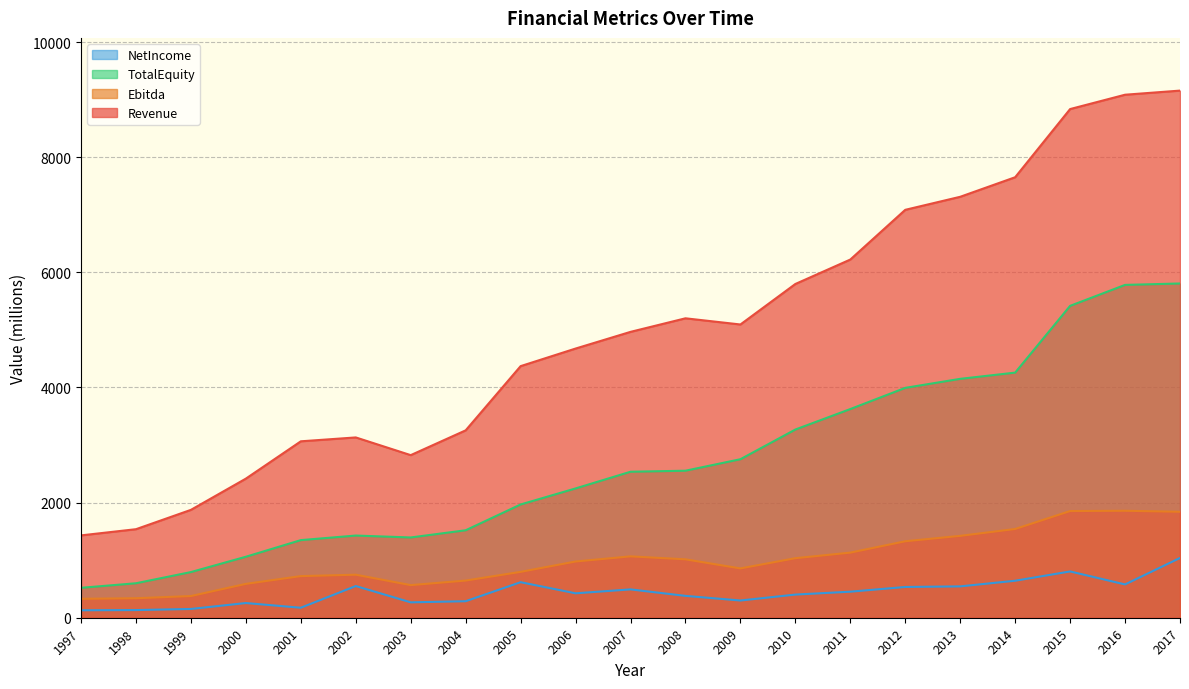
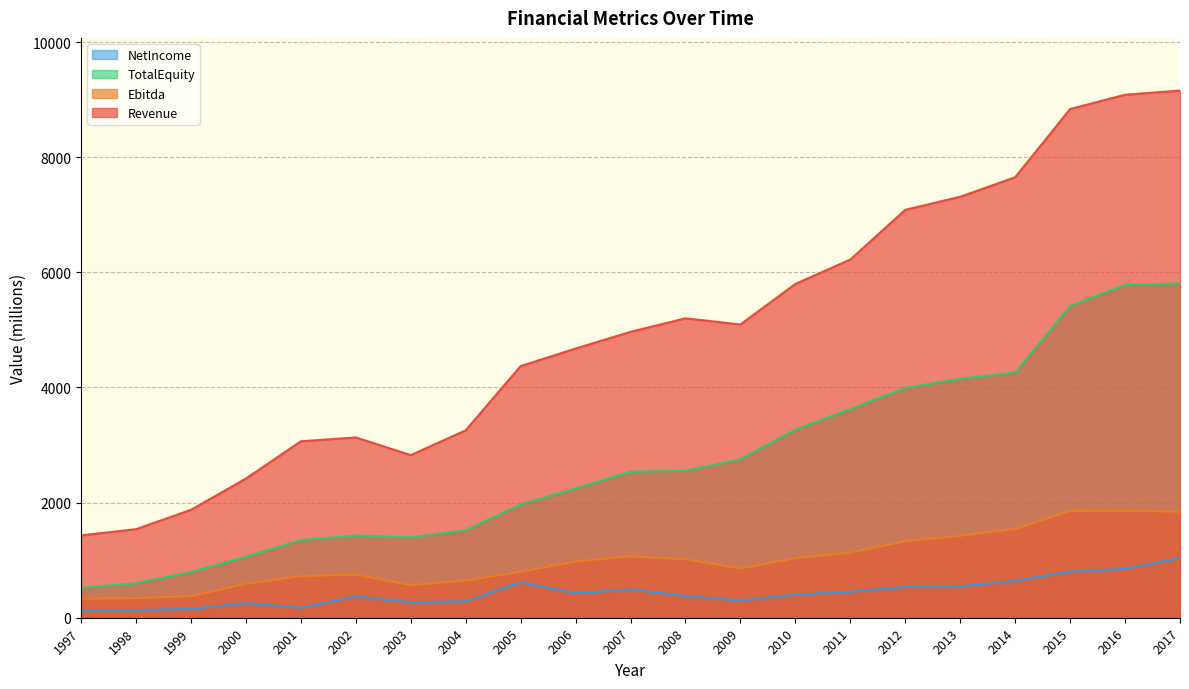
  {
    "NetIncome": {
      "1997": 100,
      "1998": 100,
      "1999": 200,
      "2000": 300,
      "2001": 200,
-     "2002": 600,
+     "2002": 400,
      "2003": 300,
      "2004": 300,
      "2005": 600,
      "2006": 400,
      "2007": 500,
      "2008": 400,
      "2009": 300,
      "2010": 400,
      "2011": 500,
      "2012": 500,
      "2013": 500,
      "2014": 600,
      "2015": 800,
-     "2016": 600,
+     "2016": 800,
      "2017": 1000
    },
    "TotalEquity": {
      "1997": 500,
      "1998": 600,
      "1999": 800,
      "2000": 1100,
      "2001": 1300,
      "2002": 1400,
      "2003": 1400,
      "2004": 1500,
      "2005": 2000,
      "2006": 2200,
      "2007": 2500,
      "2008": 2600,
      "2009": 2800,
      "2010": 3300,
      "2011": 3600,
      "2012": 4000,
      "2013": 4100,
      "2014": 4300,
      "2015": 5400,
      "2016": 5800,
      "2017": 5800
    }
  }
